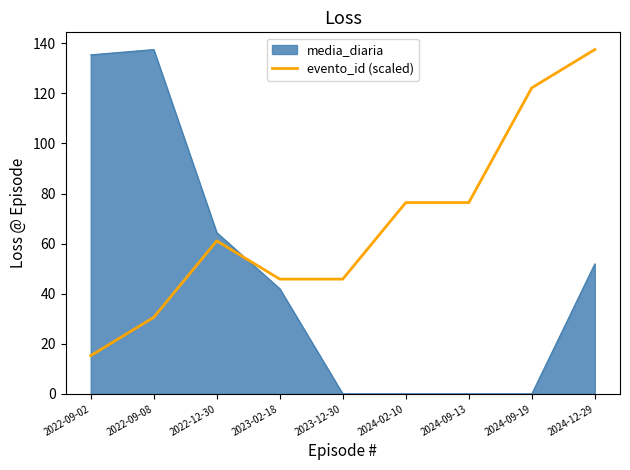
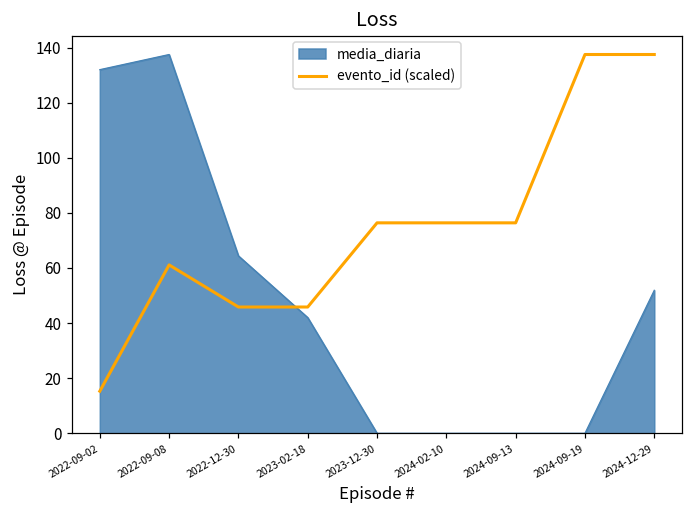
  {
    "media_diaria": {
-     "2022-09-02": 135,
+     "2022-09-02": 132,
      "2022-09-08": 138,
      "2022-12-30": 64,
      "2023-02-18": 42,
      "2023-12-30": 0,
      "2024-02-10": 0,
      "2024-09-13": 0,
      "2024-09-19": 0,
      "2024-12-29": 52
    },
    "evento_id (scaled)": {
      "2022-09-02": 15,
-     "2022-09-08": 31,
-     "2022-12-30": 61,
+     "2022-09-08": 61,
+     "2022-12-30": 46,
      "2023-02-18": 46,
-     "2023-12-30": 46,
+     "2023-12-30": 76,
      "2024-02-10": 76,
      "2024-09-13": 76,
-     "2024-09-19": 122,
+     "2024-09-19": 138,
      "2024-12-29": 138
    }
  }
